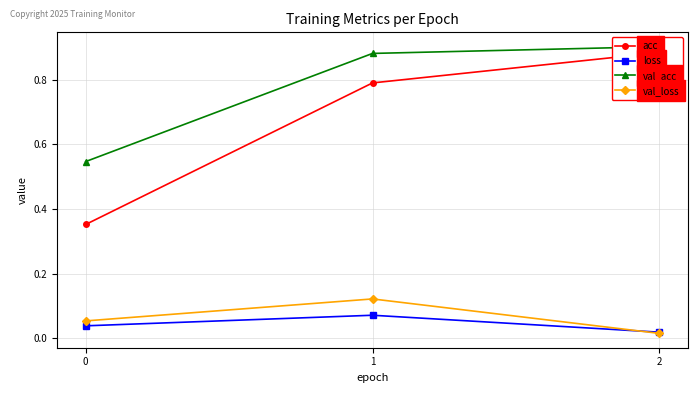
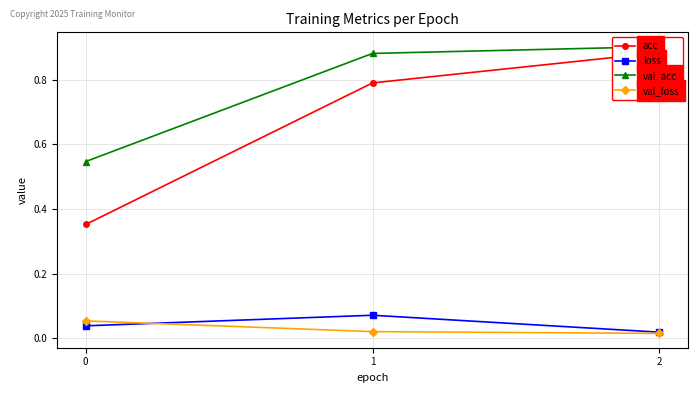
  {
    "acc": {
      "0": 0.35,
      "1": 0.79
    },
    "loss": {
      "0": 0.04,
      "1": 0.07
    },
    "val_acc": {
      "0": 0.55,
      "1": 0.88
    },
    "val_loss": {
      "0": 0.05,
-     "1": 0.12
+     "1": 0.02
    }
  }
